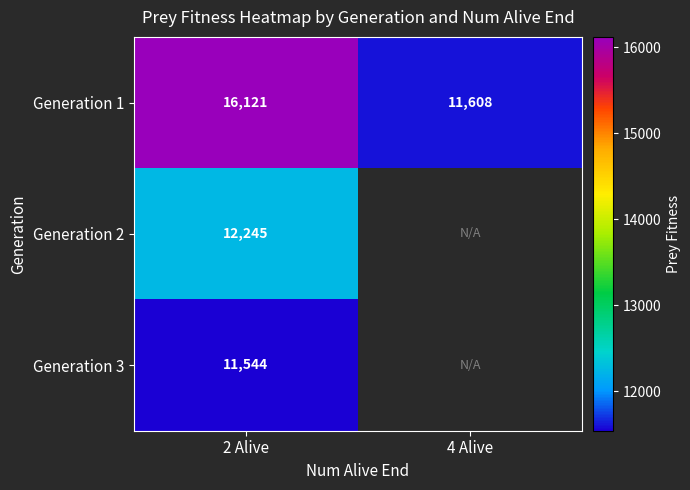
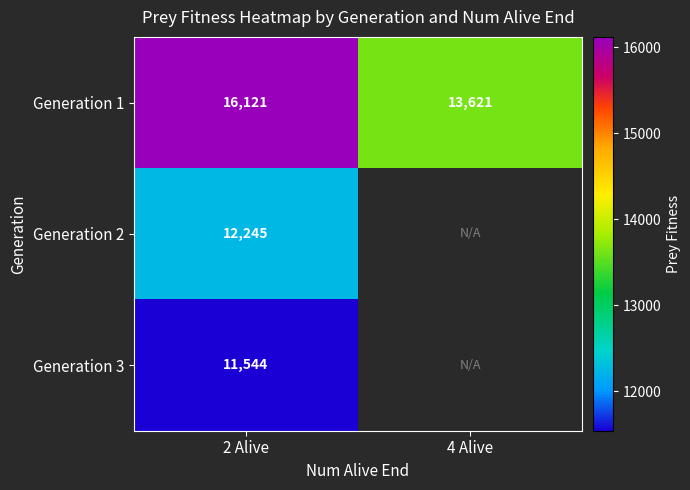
  {
    "Generation 1": {
      "2 Alive": "16,121",
-     "4 Alive": "11,608"
+     "4 Alive": "13,621"
    },
    "Generation 2": {
      "2 Alive": "12,245"
    },
    "Generation 3": {
      "2 Alive": "11,544"
    }
  }
